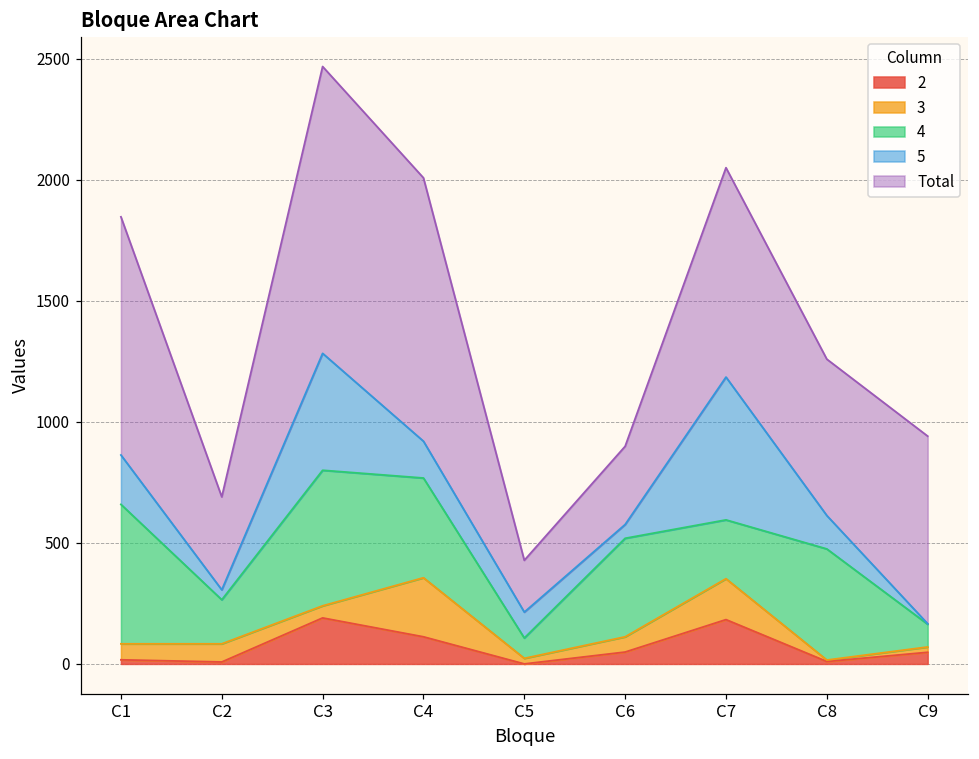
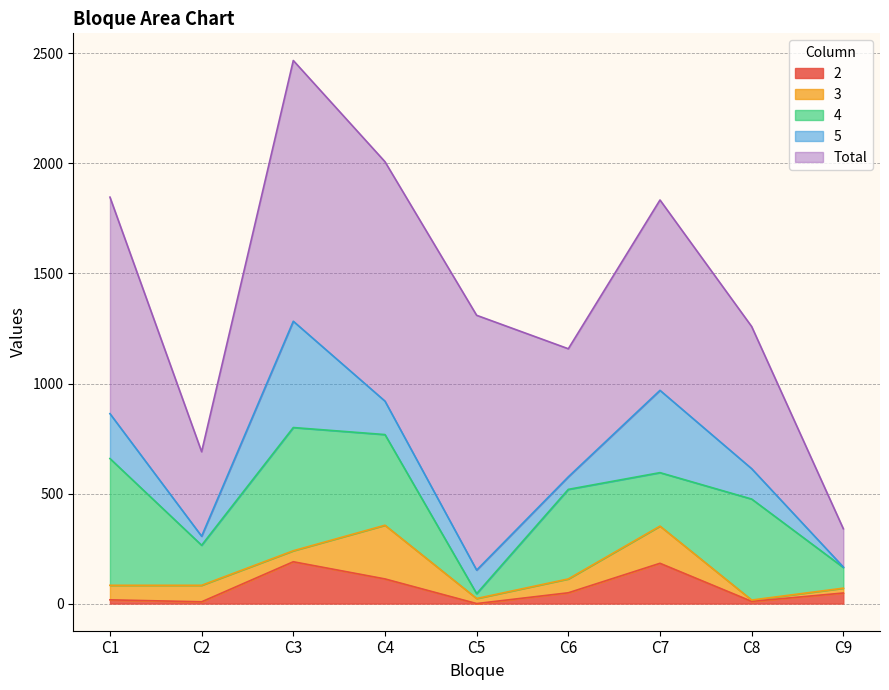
  {
    "2": {
      "C1": 20,
      "C2": 10,
      "C3": 190,
      "C4": 110,
      "C5": 0,
      "C6": 50,
      "C7": 180,
      "C9": 50
    },
    "3": {
      "C1": 70,
      "C2": 80,
      "C3": 50,
      "C4": 240,
      "C5": 20,
      "C6": 60,
      "C7": 170,
      "C9": 20
    },
    "4": {
      "C1": 580,
      "C2": 180,
      "C3": 560,
      "C4": 410,
-     "C5": 80,
+     "C5": 20,
      "C6": 410,
      "C7": 240,
      "C8": 460
    },
    "5": {
      "C1": 200,
      "C2": 40,
      "C3": 480,
      "C4": 150,
      "C5": 110,
      "C6": 60,
-     "C7": 590,
+     "C7": 370,
      "C8": 140
    },
    "Total": {
      "C1": 980,
      "C2": 380,
      "C3": 1190,
      "C4": 1090,
-     "C5": 210,
-     "C6": 320,
+     "C5": 1160,
+     "C6": 580,
      "C7": 870,
      "C8": 650,
-     "C9": 780
+     "C9": 170
    }
  }
